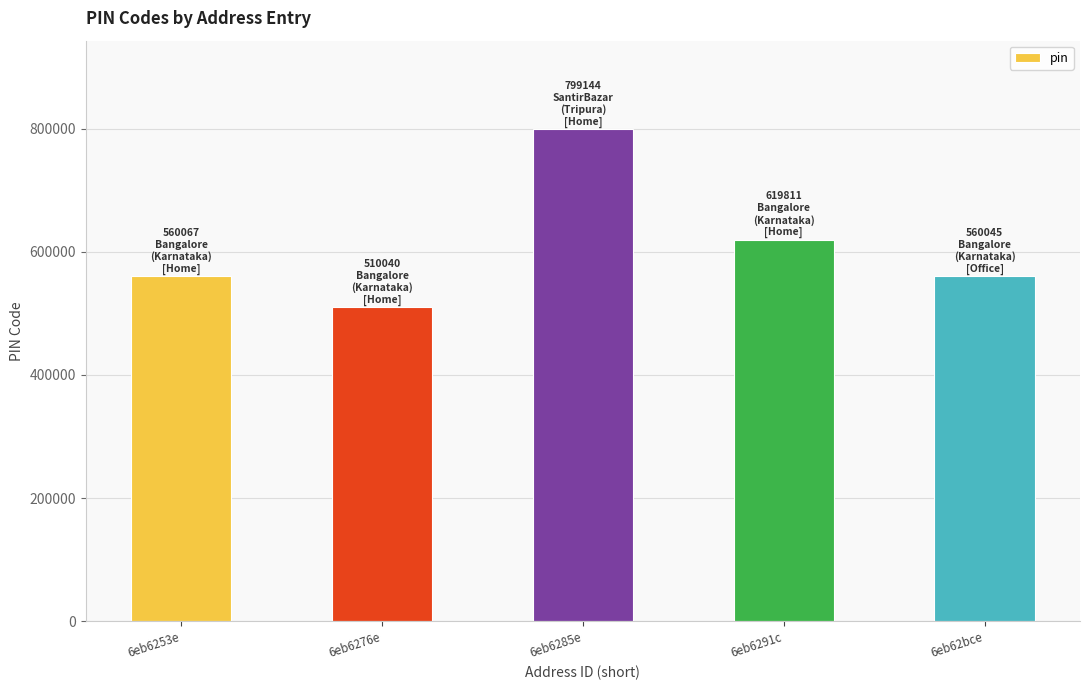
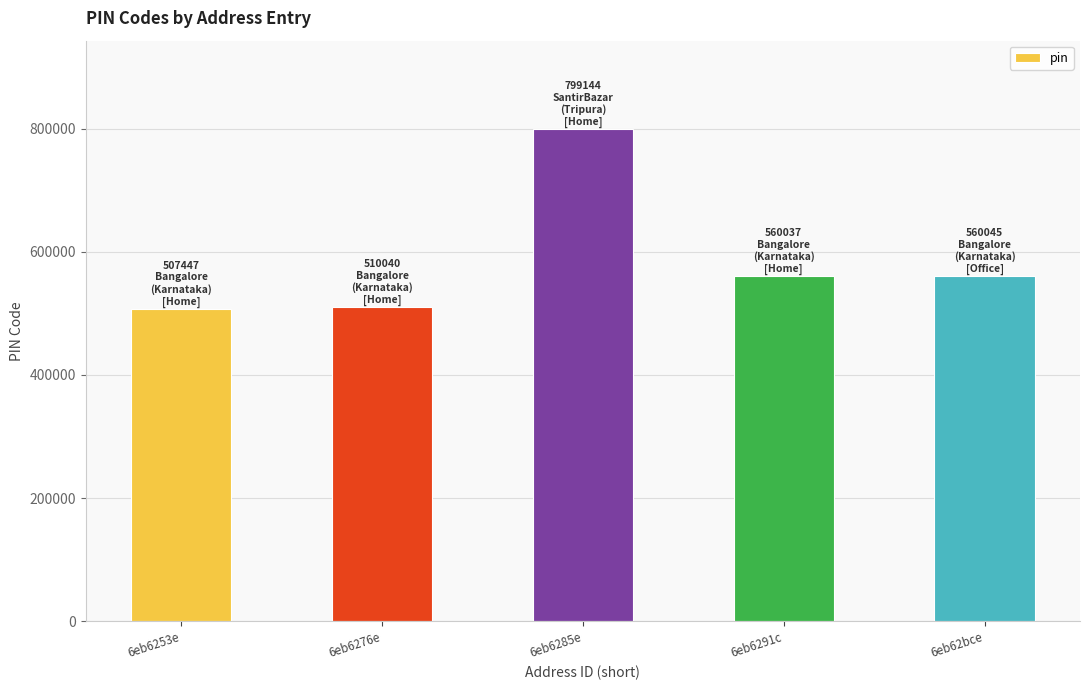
  {
-   "6eb6253e": 560067,
+   "6eb6253e": 507447,
    "6eb6276e": 510040,
    "6eb6285e": 799144,
-   "6eb6291c": 619811,
+   "6eb6291c": 560037,
    "6eb62bce": 560045
  }
